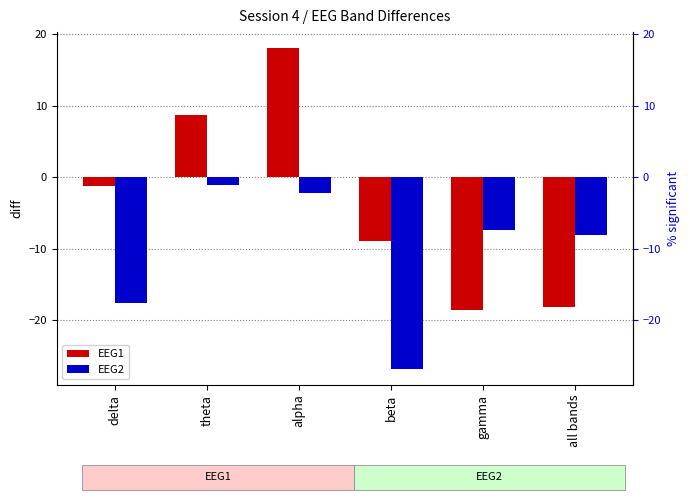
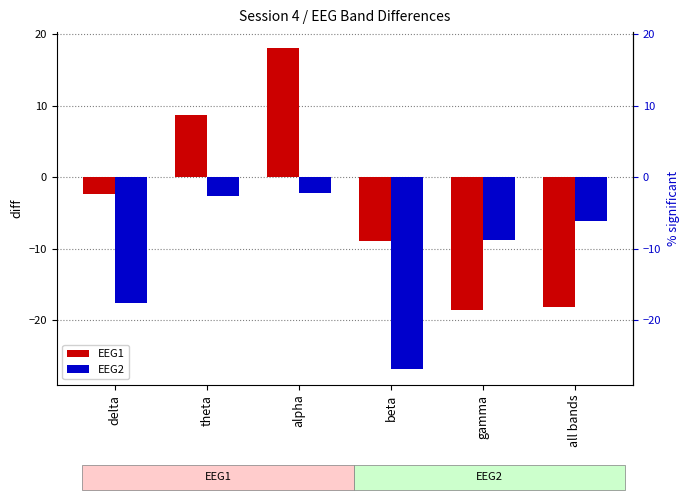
  {
    "EEG1": {
-     "delta": -1,
+     "delta": -2,
      "theta": 9,
      "alpha": 18,
      "beta": -9,
      "gamma": -19,
      "all bands": -18
    },
    "EEG2": {
      "delta": -18,
-     "theta": -1,
+     "theta": -3,
      "alpha": -2,
      "beta": -27,
-     "gamma": -7,
-     "all bands": -8
+     "gamma": -9,
+     "all bands": -6
    }
  }
